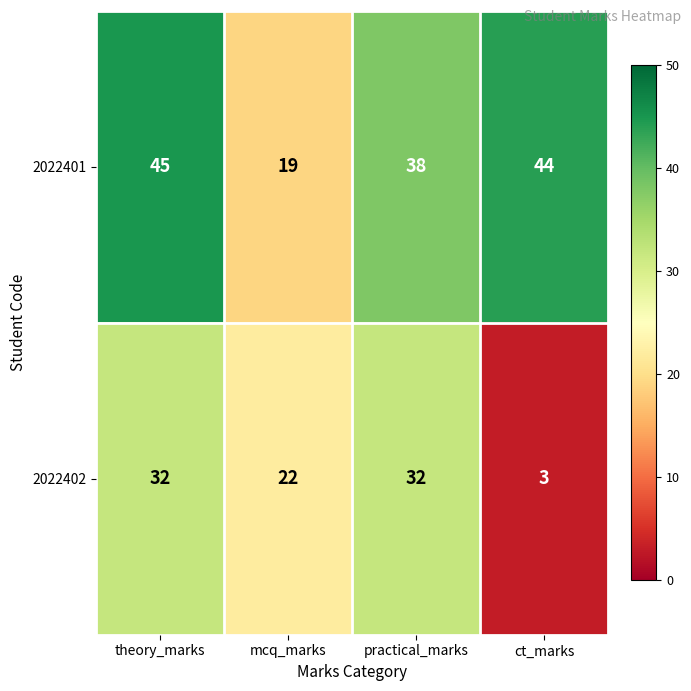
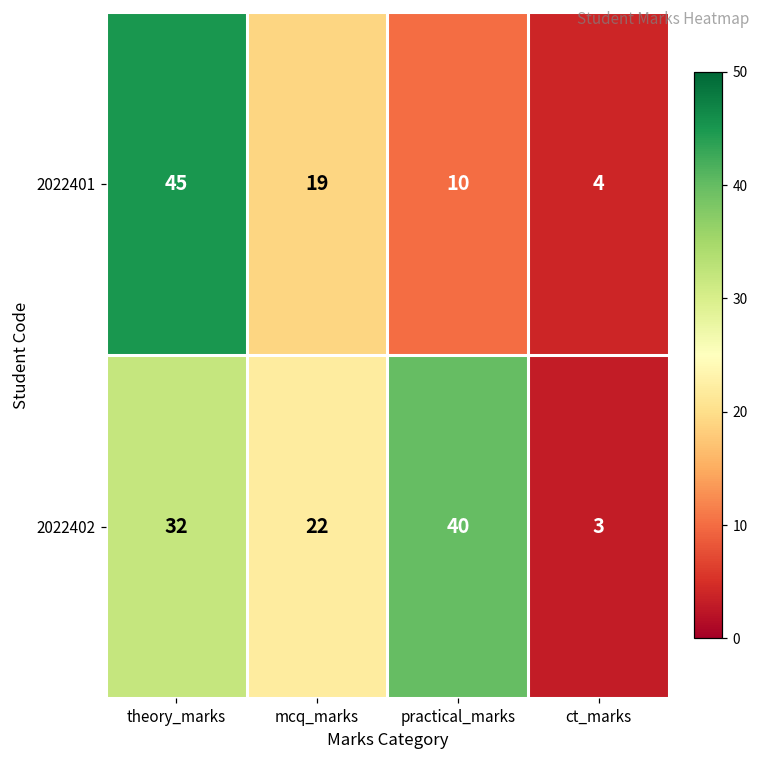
  {
    "2022401": {
      "theory_marks": 45,
      "mcq_marks": 19,
-     "practical_marks": 38,
-     "ct_marks": 44
+     "practical_marks": 10,
+     "ct_marks": 4
    },
    "2022402": {
      "theory_marks": 32,
      "mcq_marks": 22,
-     "practical_marks": 32,
+     "practical_marks": 40,
      "ct_marks": 3
    }
  }
